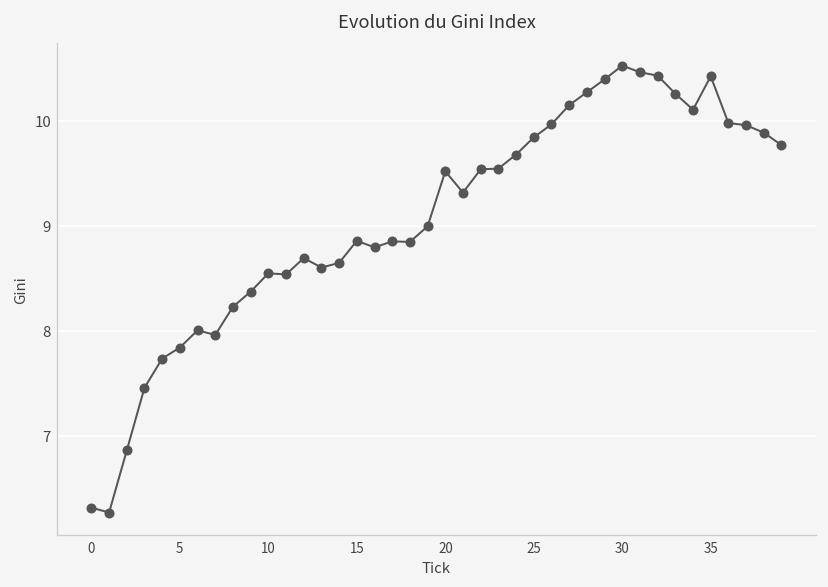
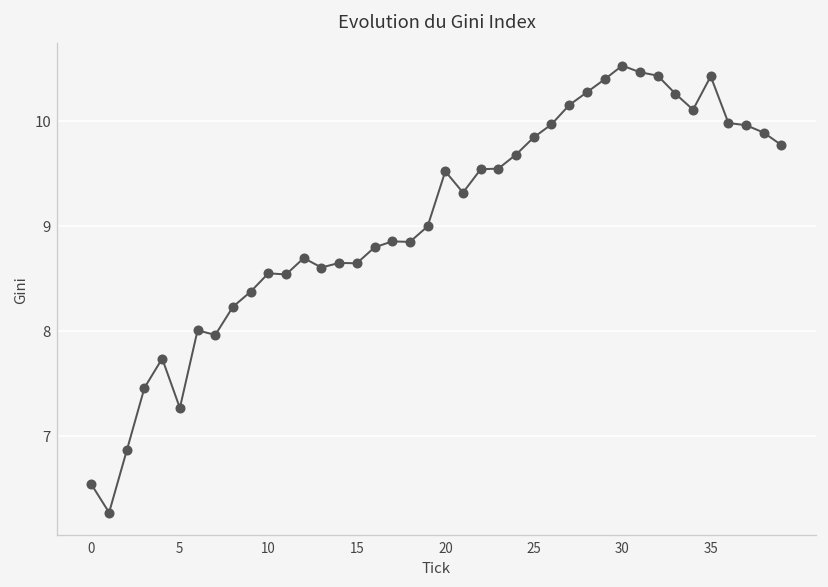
  {
-   "0": 6.3,
-   "5": 7.8,
+   "0": 6.5,
+   "5": 7.3,
    "10": 8.5,
-   "15": 8.9,
+   "15": 8.6,
    "20": 9.5,
    "25": 9.8,
    "30": 10.5,
    "35": 10.4
  }
